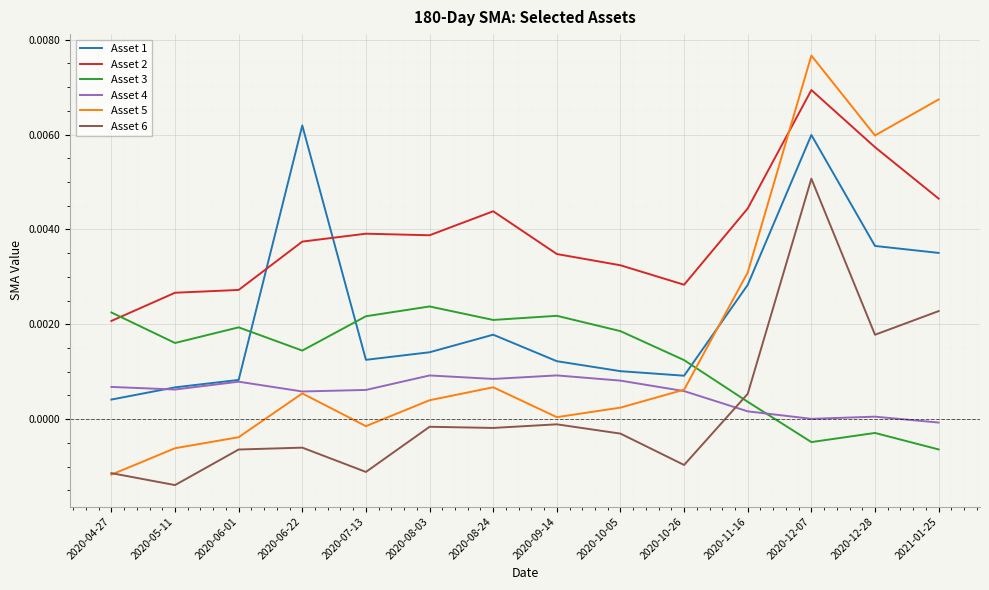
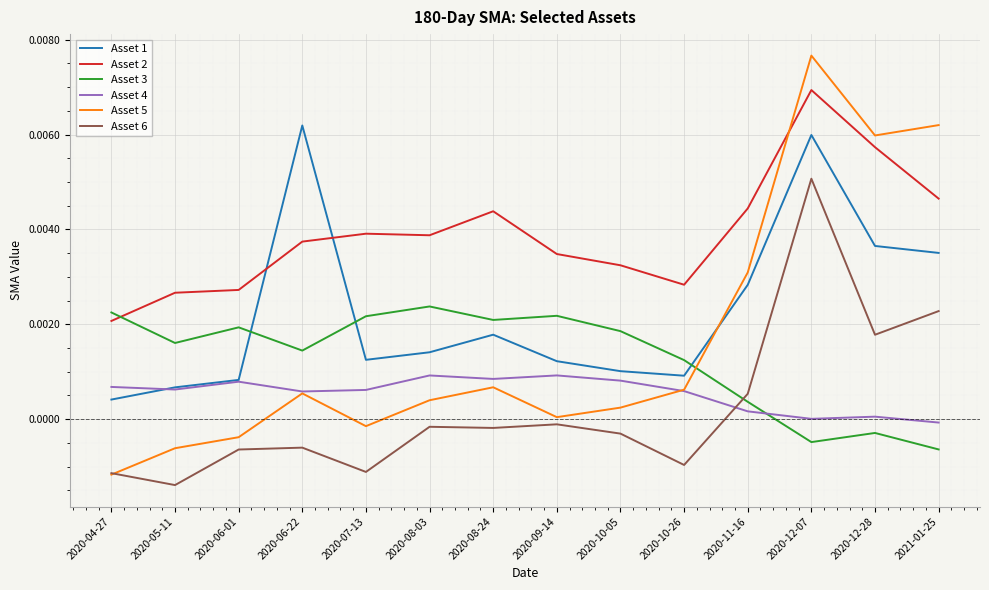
  {
    "Asset 1": {
      "2020-04-27": 0.0004,
      "2020-06-22": 0.0062,
      "2020-07-13": 0.0013,
      "2020-08-03": 0.0014,
      "2020-08-24": 0.0018,
      "2020-09-14": 0.0012,
      "2020-10-05": 0.0010,
      "2020-10-26": 0.0009,
      "2020-11-16": 0.0028,
      "2020-12-07": 0.0060,
      "2020-12-28": 0.0037,
      "2021-01-25": 0.0035
    },
    "Asset 2": {
      "2020-04-27": 0.0021,
      "2020-05-11": 0.0027,
      "2020-06-01": 0.0027,
      "2020-06-22": 0.0037,
      "2020-07-13": 0.0039,
      "2020-08-03": 0.0039,
      "2020-08-24": 0.0044,
      "2020-09-14": 0.0035,
      "2020-10-05": 0.0032,
      "2020-10-26": 0.0028,
      "2020-11-16": 0.0044,
      "2020-12-07": 0.0069,
      "2020-12-28": 0.0057,
      "2021-01-25": 0.0046
    },
    "Asset 3": {
      "2020-04-27": 0.0022,
      "2020-05-11": 0.0016,
      "2020-06-01": 0.0019,
      "2020-06-22": 0.0014,
      "2020-07-13": 0.0022,
      "2020-08-03": 0.0024,
      "2020-08-24": 0.0021,
      "2020-09-14": 0.0022,
      "2020-10-05": 0.0019,
      "2020-10-26": 0.0012,
      "2020-11-16": 0.0004,
      "2020-12-07": -0.0005,
      "2020-12-28": -0.0003,
      "2021-01-25": -0.0006
    },
    "Asset 4": {
      "2020-04-27": 0.0007,
      "2020-07-13": 0.0006,
      "2020-08-03": 0.0009,
      "2020-08-24": 0.0008,
      "2020-09-14": 0.0009,
      "2020-10-05": 0.0008,
      "2020-11-16": 0.0002,
      "2020-12-07": 0.0000,
      "2020-12-28": 0.0001,
      "2021-01-25": -0.0001
    },
    "Asset 5": {
      "2020-05-11": -0.0006,
      "2020-06-01": -0.0004,
      "2020-07-13": -0.0001,
      "2020-08-03": 0.0004,
      "2020-08-24": 0.0007,
      "2020-09-14": 0.0000,
      "2020-10-05": 0.0002,
      "2020-11-16": 0.0031,
      "2020-12-07": 0.0077,
      "2020-12-28": 0.0060,
-     "2021-01-25": 0.0067
+     "2021-01-25": 0.0062
    },
    "Asset 6": {
      "2020-05-11": -0.0014,
      "2020-06-01": -0.0006,
      "2020-06-22": -0.0006,
      "2020-07-13": -0.0011,
      "2020-08-03": -0.0002,
      "2020-08-24": -0.0002,
      "2020-09-14": -0.0001,
      "2020-10-05": -0.0003,
      "2020-10-26": -0.0010,
      "2020-11-16": 0.0005,
      "2020-12-07": 0.0051,
      "2020-12-28": 0.0018,
      "2021-01-25": 0.0023
    }
  }
